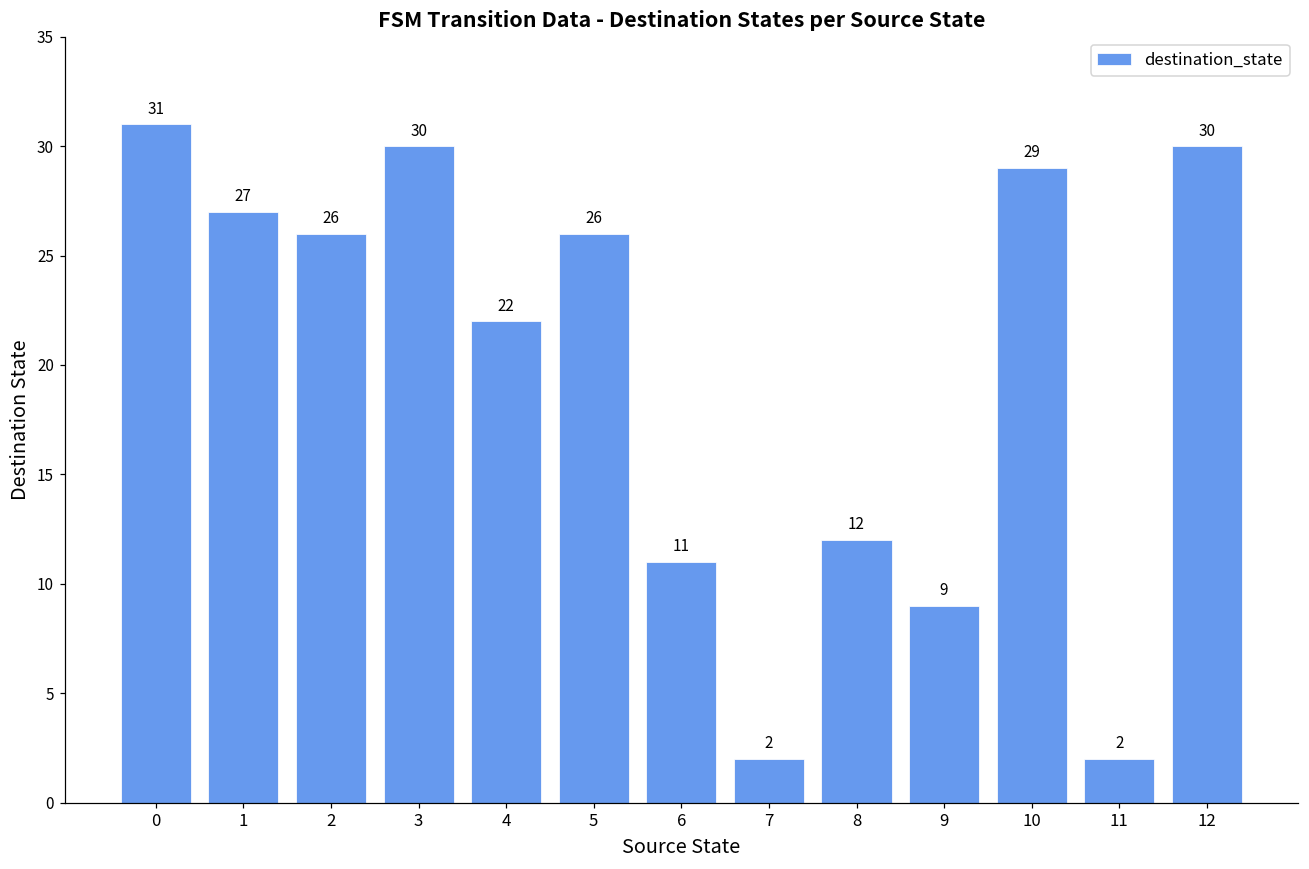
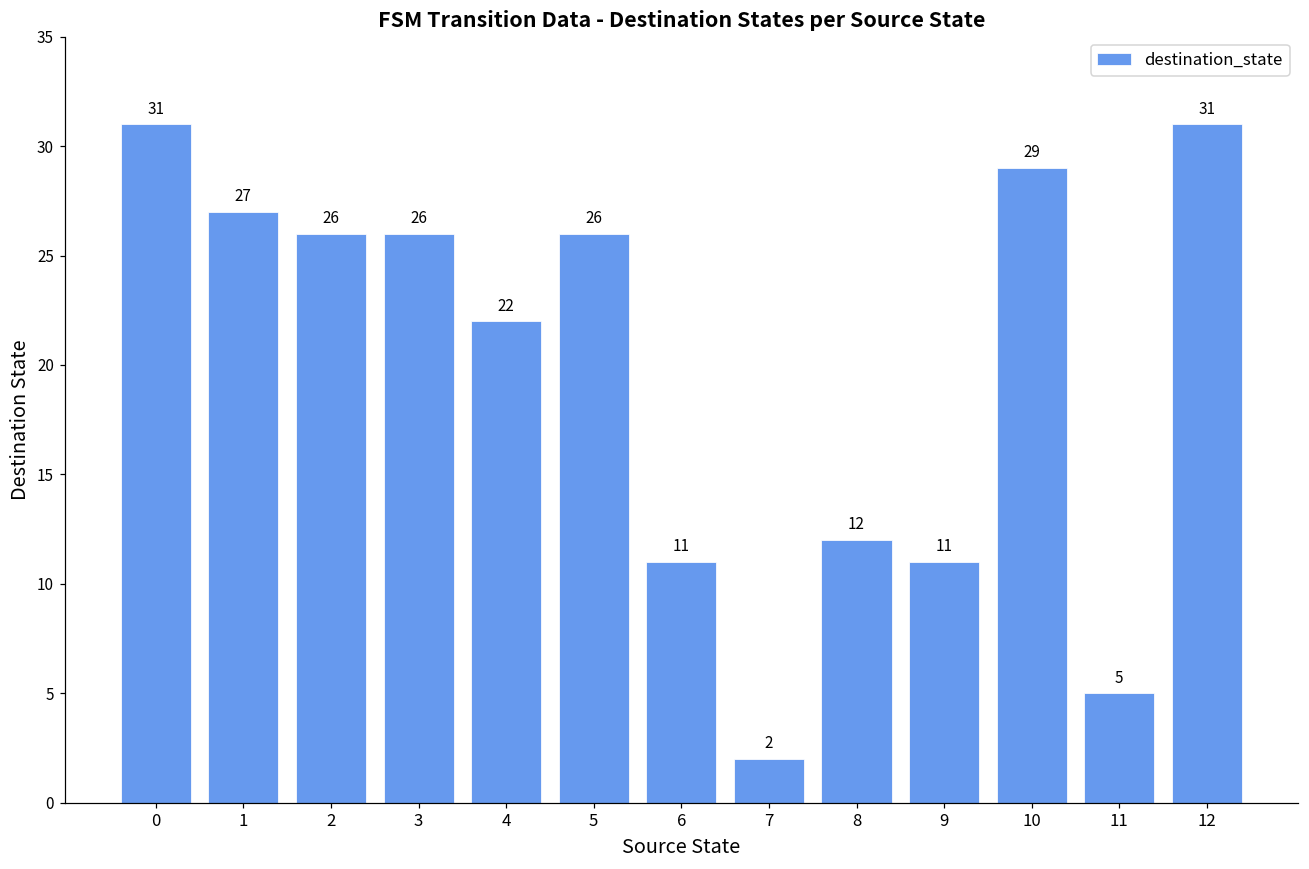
  {
    "0": 31,
    "1": 27,
    "2": 26,
-   "3": 30,
+   "3": 26,
    "4": 22,
    "5": 26,
    "6": 11,
    "7": 2,
    "8": 12,
-   "9": 9,
+   "9": 11,
    "10": 29,
-   "11": 2,
-   "12": 30
+   "11": 5,
+   "12": 31
  }
